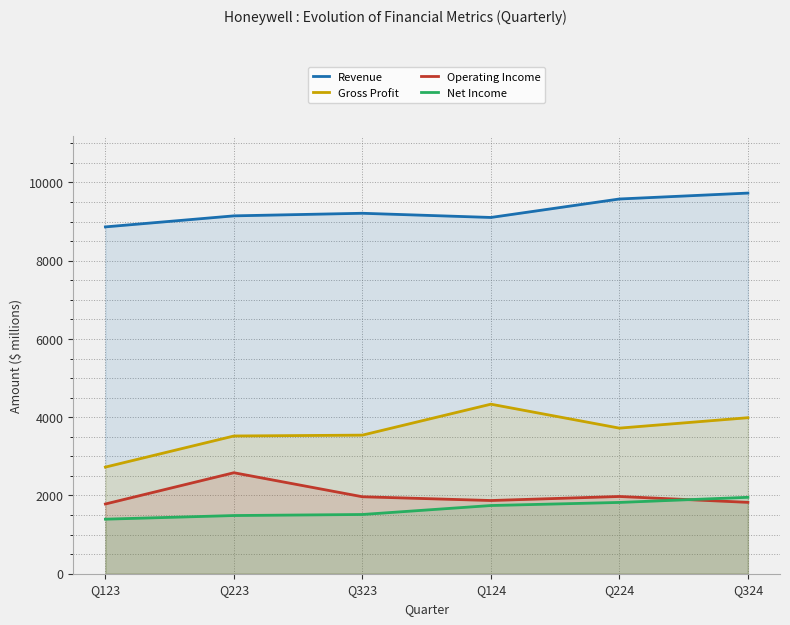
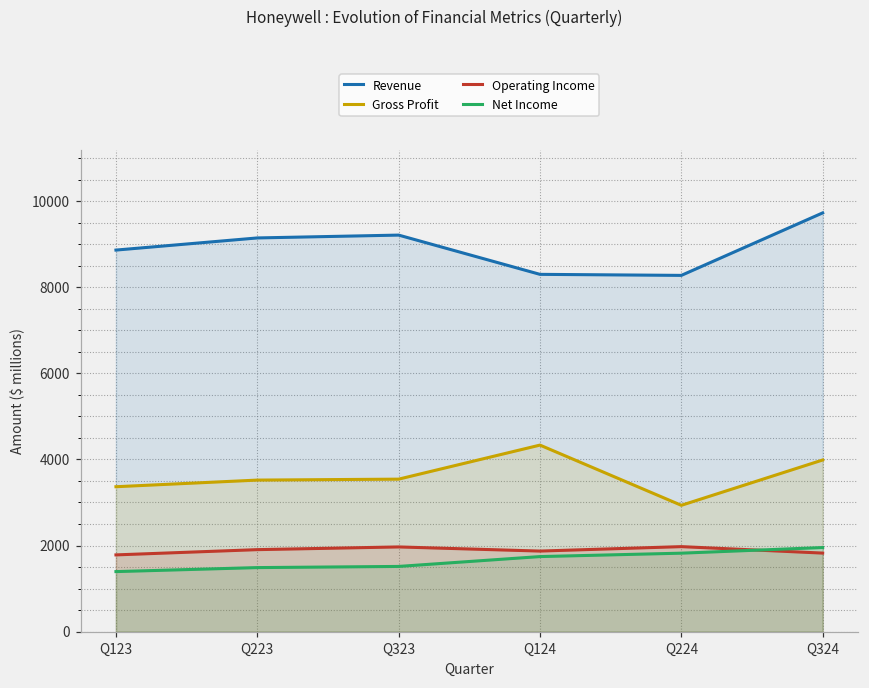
  {
    "Revenue": {
      "Q123": 8900,
      "Q223": 9100,
      "Q323": 9200,
-     "Q124": 9100,
-     "Q224": 9600,
+     "Q124": 8300,
+     "Q224": 8300,
      "Q324": 9700
    },
    "Gross Profit": {
-     "Q123": 2700,
+     "Q123": 3400,
      "Q223": 3500,
      "Q323": 3500,
      "Q124": 4300,
-     "Q224": 3700,
+     "Q224": 2900,
      "Q324": 4000
    },
    "Operating Income": {
      "Q123": 1800,
-     "Q223": 2600,
+     "Q223": 1900,
      "Q323": 2000,
      "Q124": 1900,
      "Q224": 2000,
      "Q324": 1800
    },
    "Net Income": {
      "Q123": 1400,
      "Q223": 1500,
      "Q323": 1500,
      "Q124": 1700,
      "Q224": 1800,
      "Q324": 2000
    }
  }
